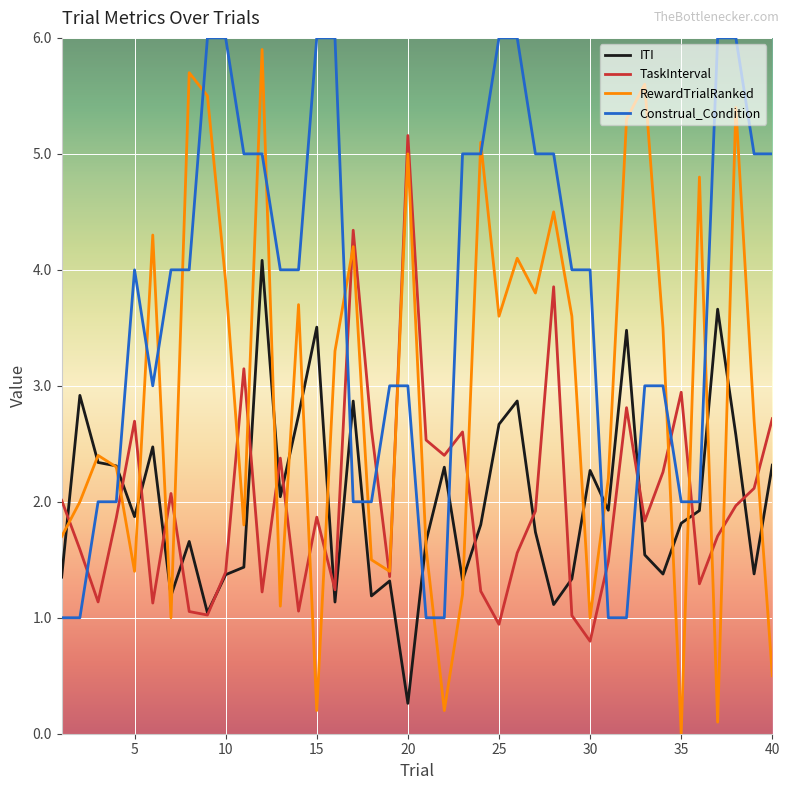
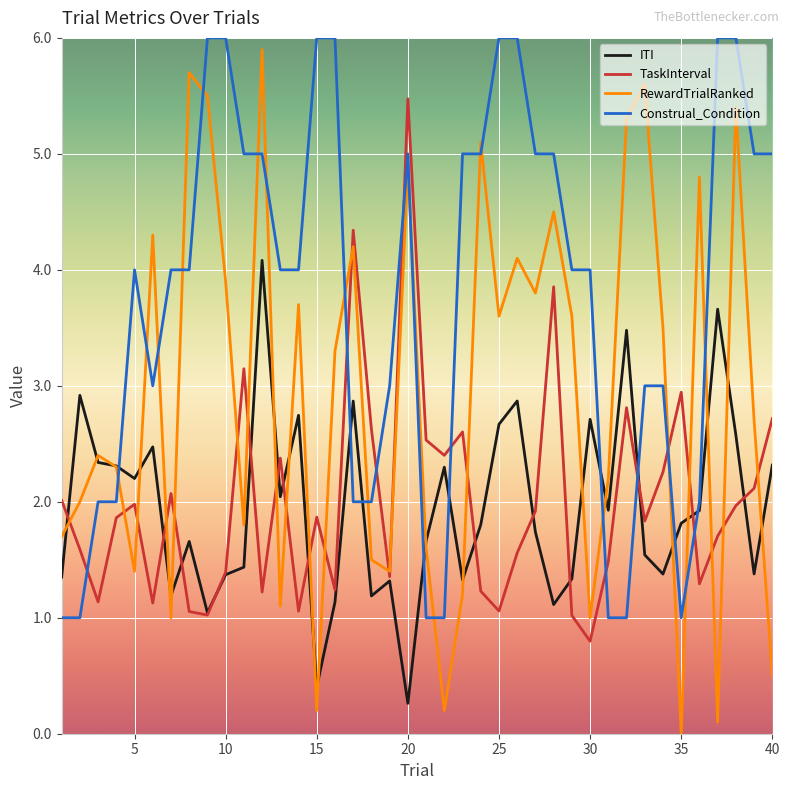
  {
    "ITI": {
-     "5": 1.87,
+     "5": 2.20,
      "10": 1.37,
-     "15": 3.51,
+     "15": 0.40,
      "20": 0.26,
      "25": 2.67,
-     "30": 2.27,
+     "30": 2.71,
      "35": 1.81,
      "40": 2.32
    },
    "TaskInterval": {
-     "5": 2.69,
+     "5": 1.98,
      "10": 1.39,
      "15": 1.87,
-     "20": 5.16,
-     "25": 0.94,
+     "20": 5.47,
+     "25": 1.06,
      "30": 0.80,
      "35": 2.94,
      "40": 2.72
    },
    "RewardTrialRanked": {
      "5": 1.40,
      "10": 3.90,
      "15": 0.20,
-     "20": 5.00,
+     "20": 4.90,
      "25": 3.60,
      "30": 1.00,
      "35": 0.00,
      "40": 0.50
    },
    "Construal_Condition": {
      "5": 4,
      "10": 6,
      "15": 6,
-     "20": 3,
+     "20": 5,
      "25": 6,
      "30": 4,
-     "35": 2,
+     "35": 1,
      "40": 5
    }
  }
